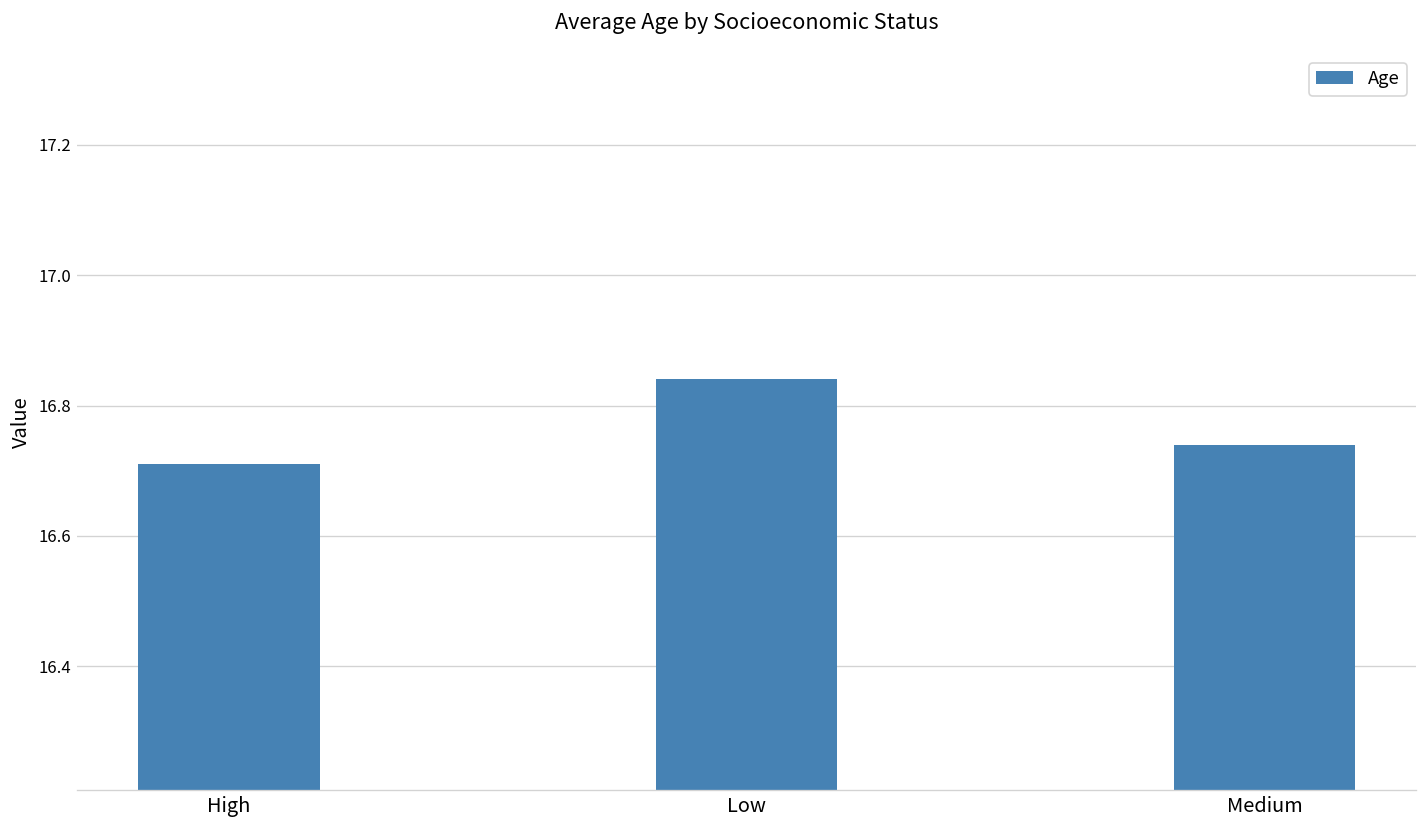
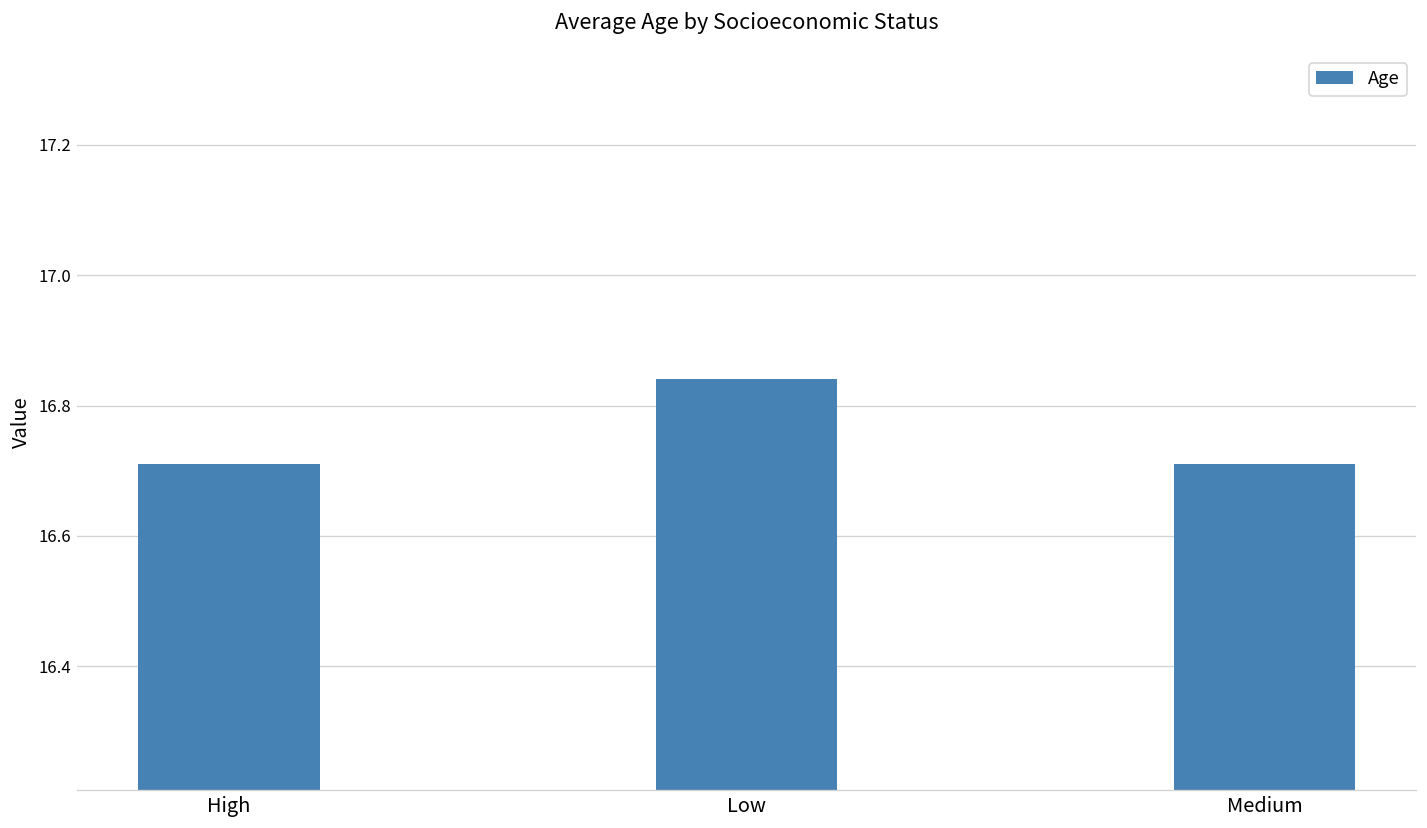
  {
    "High": 16.71,
    "Low": 16.84,
-   "Medium": 16.74
+   "Medium": 16.71
  }
